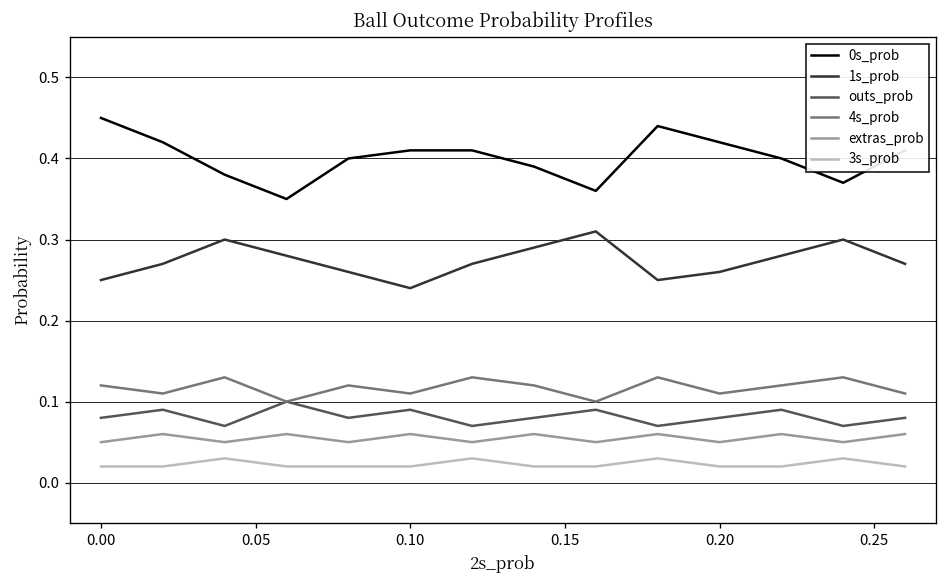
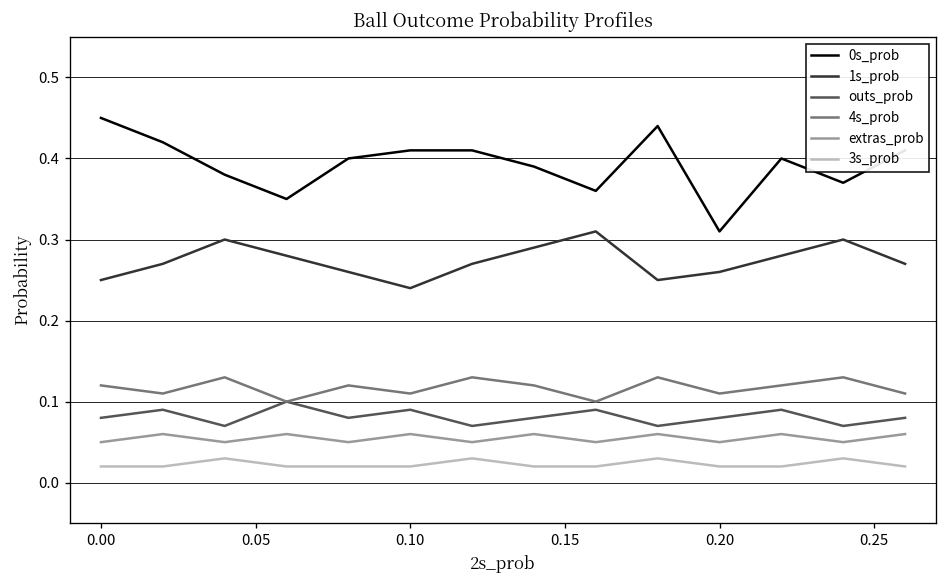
  {
    "0s_prob": {
      "0.00": 0.45,
      "0.10": 0.41,
-     "0.20": 0.42
+     "0.20": 0.31
    }
  }
